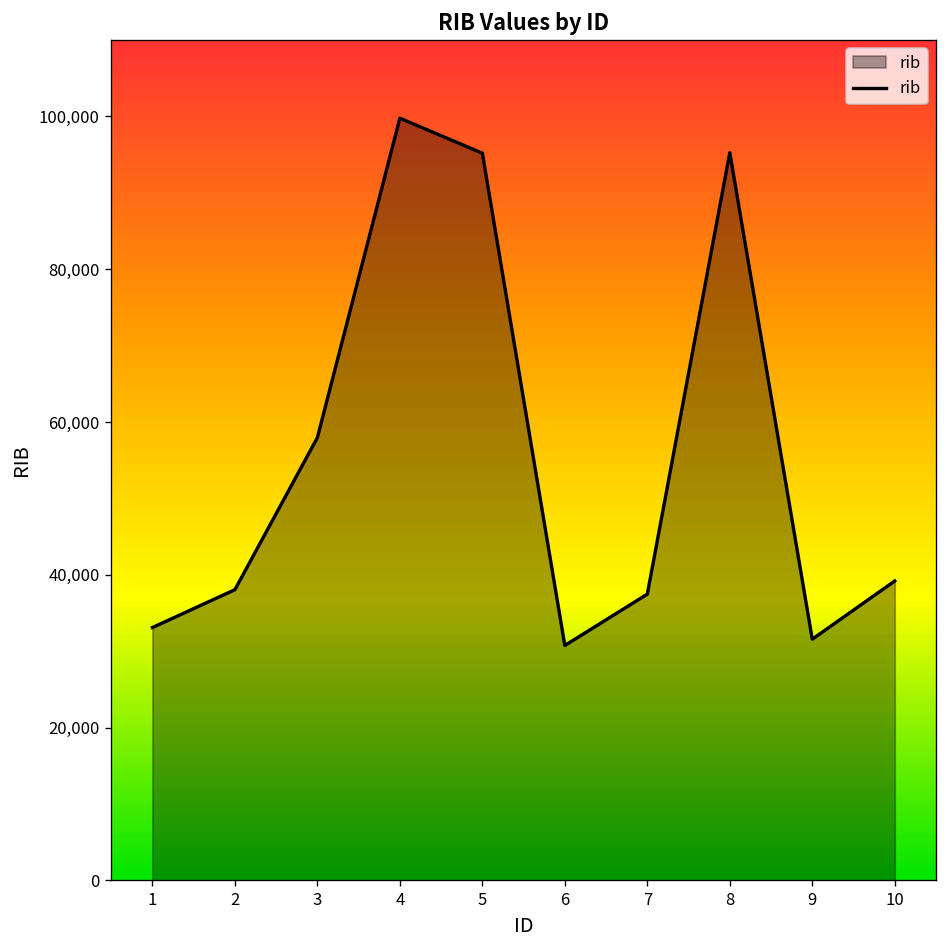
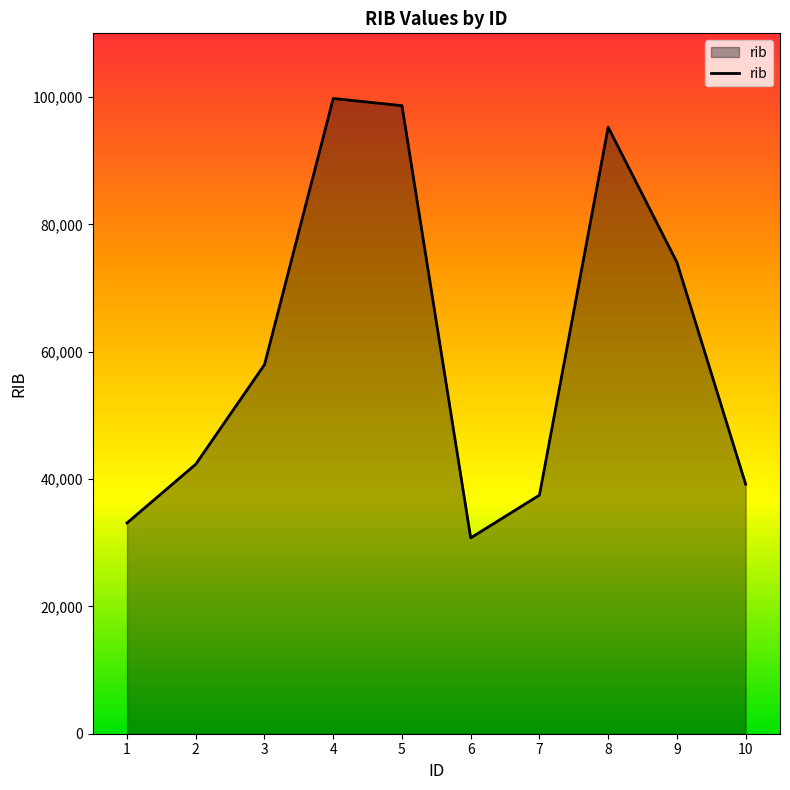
  {
    "1": "33,000",
-   "2": "38,000",
+   "2": "42,000",
    "3": "58,000",
    "4": "100,000",
-   "5": "95,000",
+   "5": "99,000",
    "6": "31,000",
    "7": "37,000",
    "8": "95,000",
-   "9": "32,000",
+   "9": "74,000",
    "10": "39,000"
  }
